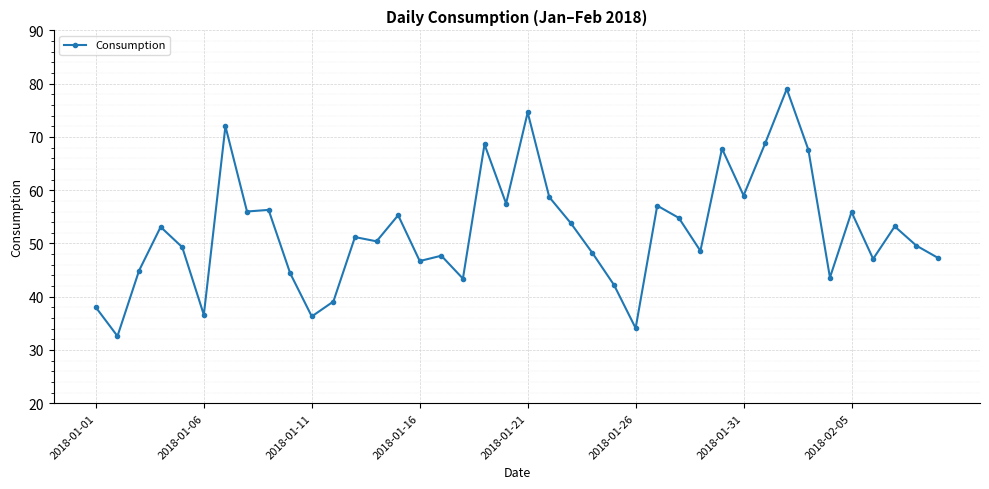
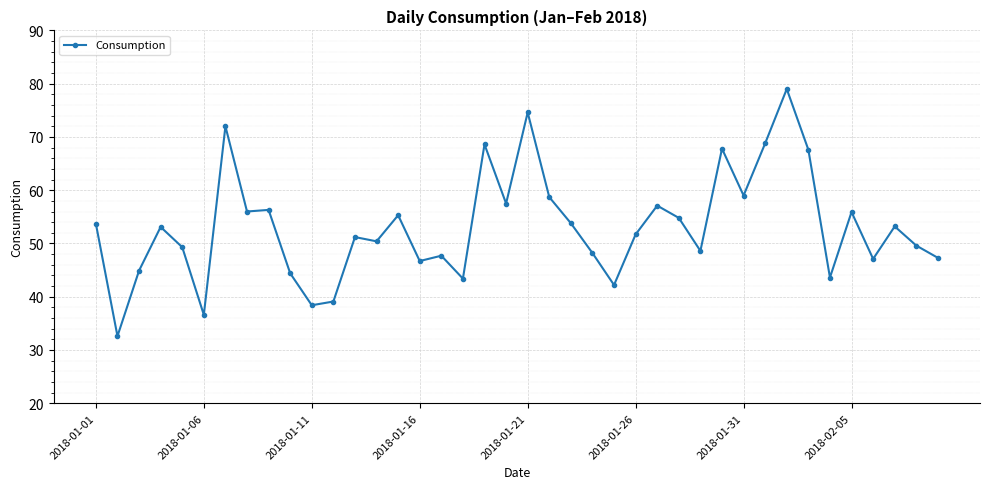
  {
-   "2018-01-01": 38,
+   "2018-01-01": 54,
    "2018-01-06": 37,
-   "2018-01-11": 36,
+   "2018-01-11": 38,
    "2018-01-16": 47,
    "2018-01-21": 75,
-   "2018-01-26": 34,
+   "2018-01-26": 52,
    "2018-01-31": 59,
    "2018-02-05": 56
  }
